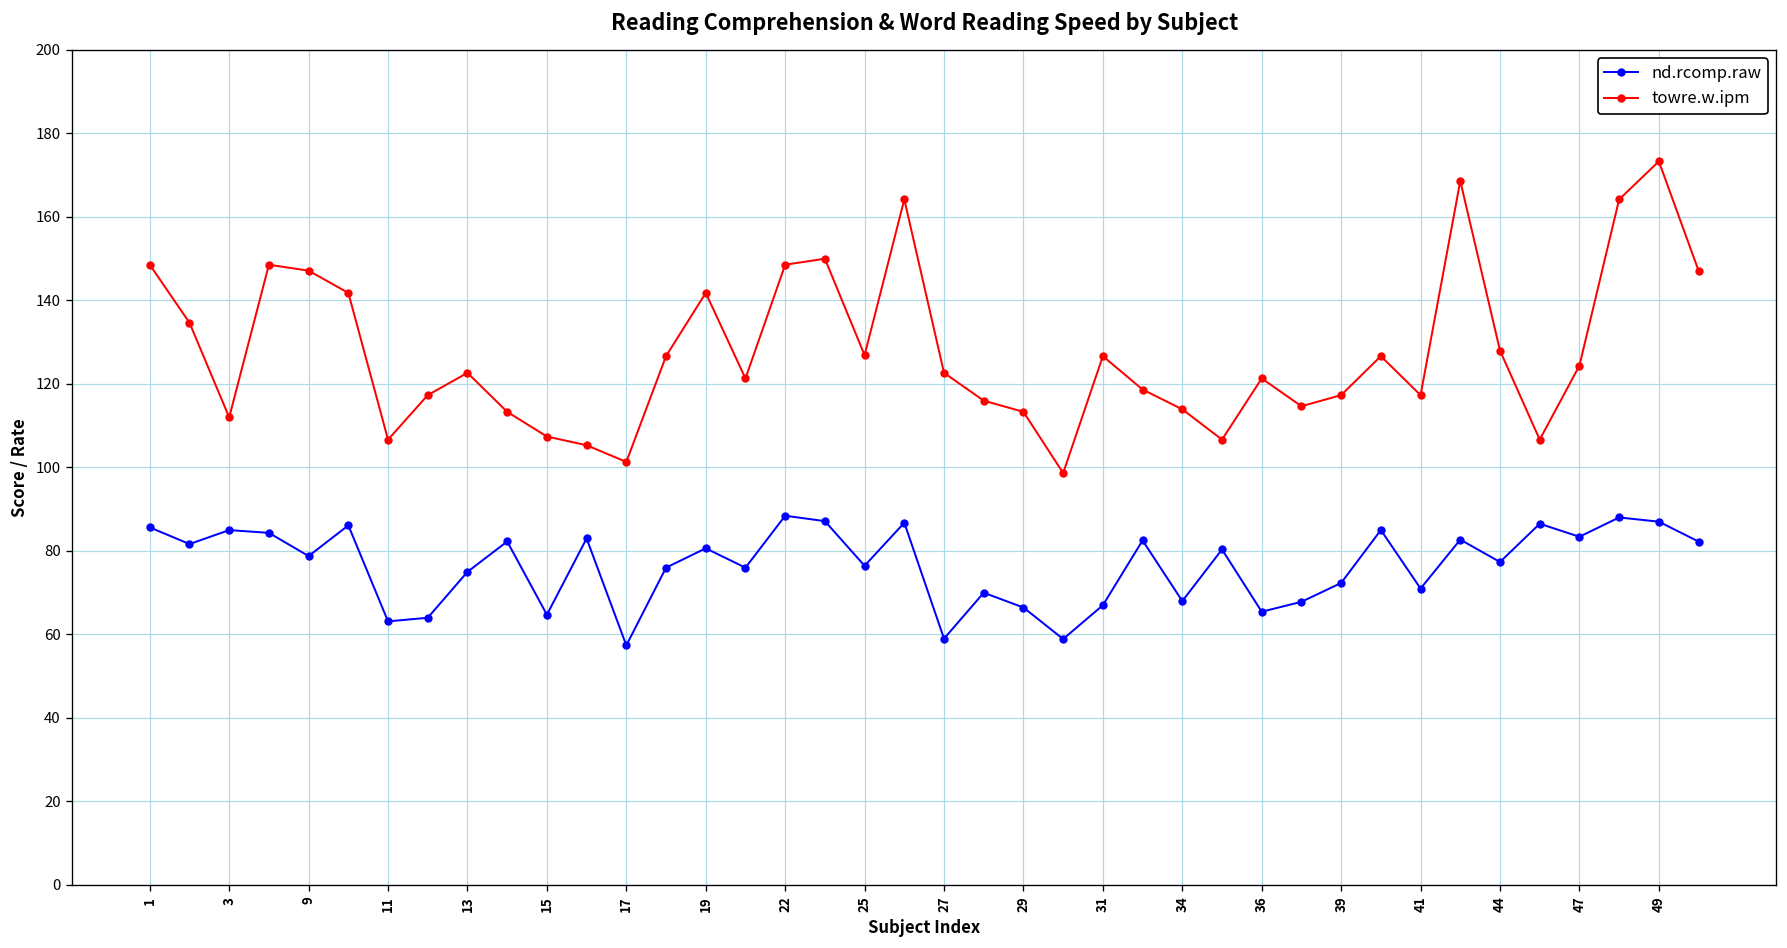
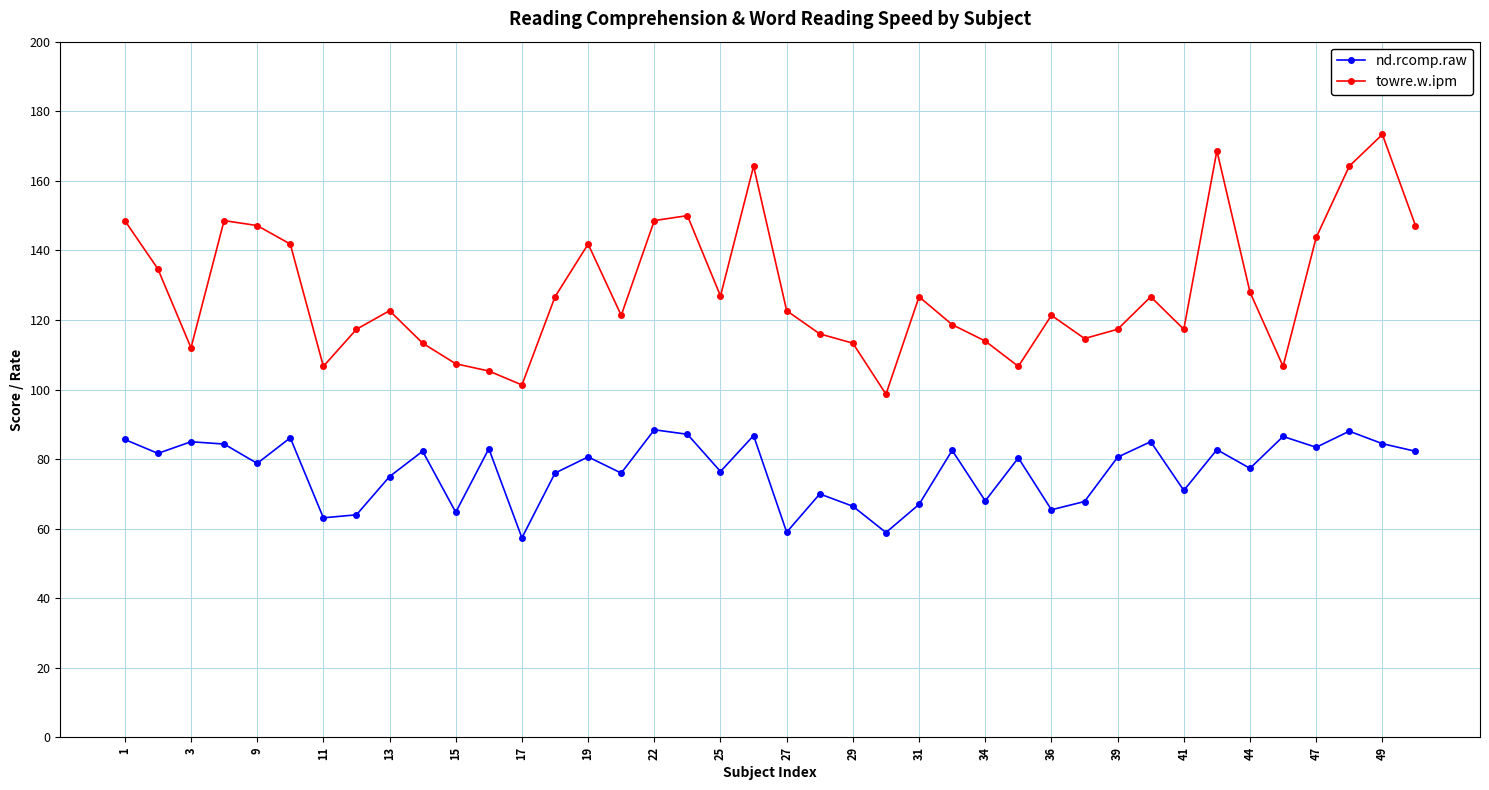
  {
    "nd.rcomp.raw": {
      "1": 86,
      "3": 85,
      "9": 79,
      "11": 63,
      "13": 75,
      "15": 65,
      "17": 57,
      "19": 81,
      "22": 88,
      "25": 76,
      "27": 59,
      "29": 66,
      "31": 67,
      "34": 68,
      "36": 65,
-     "39": 72,
+     "39": 81,
      "41": 71,
      "44": 77,
      "47": 83,
-     "49": 87
+     "49": 84
    },
    "towre.w.ipm": {
      "1": 149,
      "3": 112,
      "9": 147,
      "11": 107,
      "13": 123,
      "15": 107,
      "17": 101,
      "19": 142,
      "22": 149,
      "25": 127,
      "27": 123,
      "29": 113,
      "31": 127,
      "34": 114,
      "36": 121,
      "39": 117,
      "41": 117,
      "44": 128,
-     "47": 124,
+     "47": 144,
      "49": 173
    }
  }
